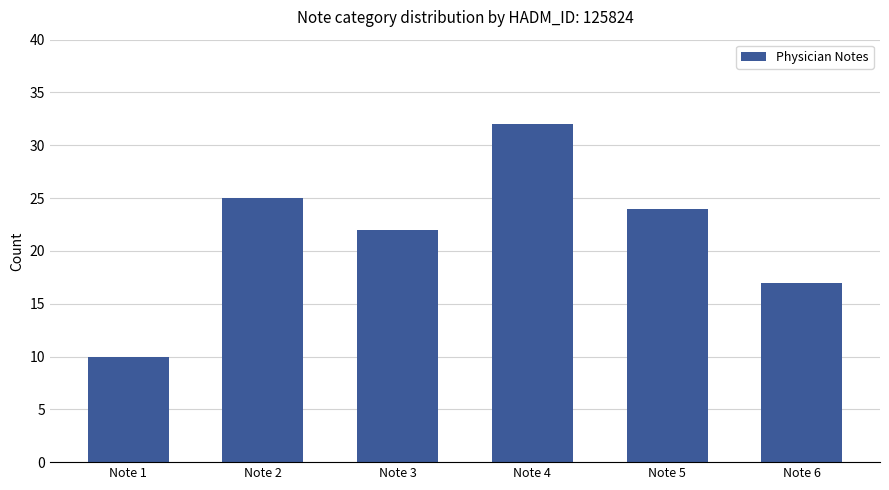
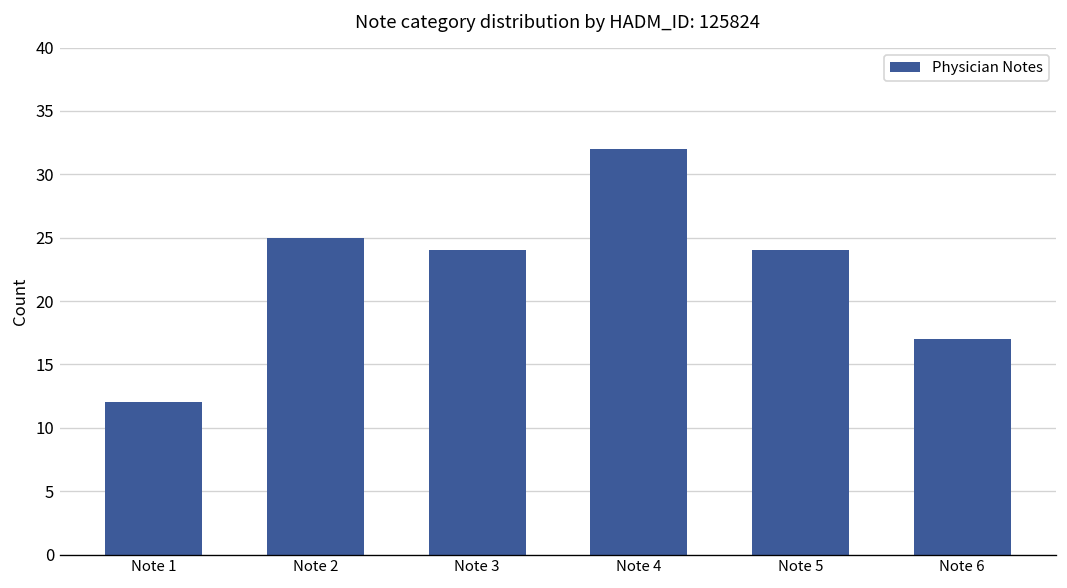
  {
-   "Note 1": 10,
+   "Note 1": 12,
    "Note 2": 25,
-   "Note 3": 22,
+   "Note 3": 24,
    "Note 4": 32,
    "Note 5": 24,
    "Note 6": 17
  }
